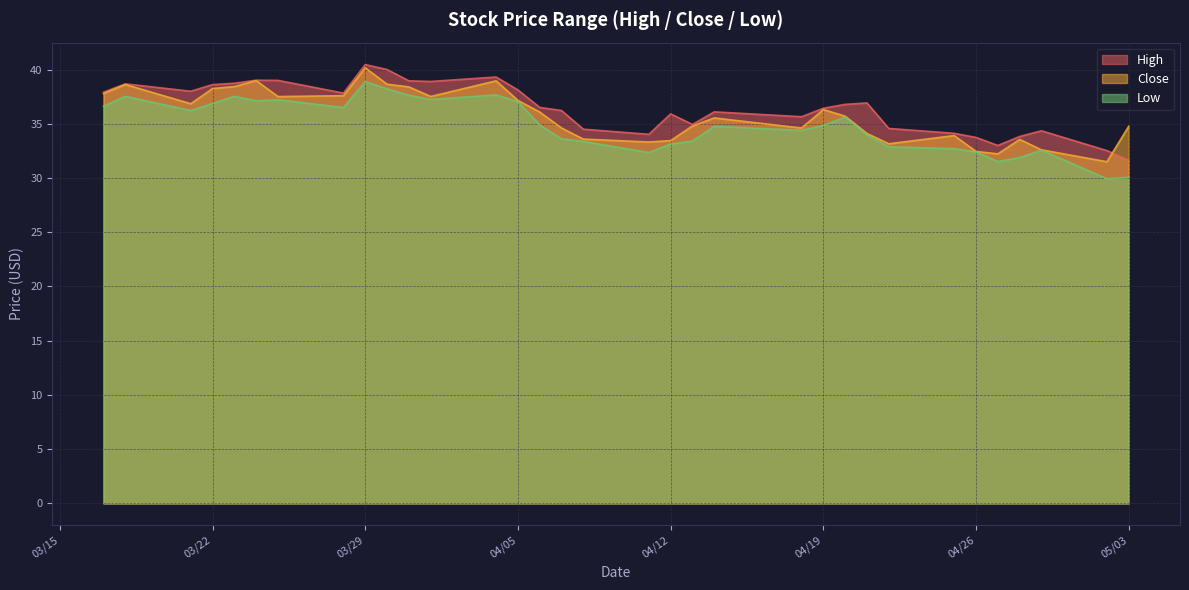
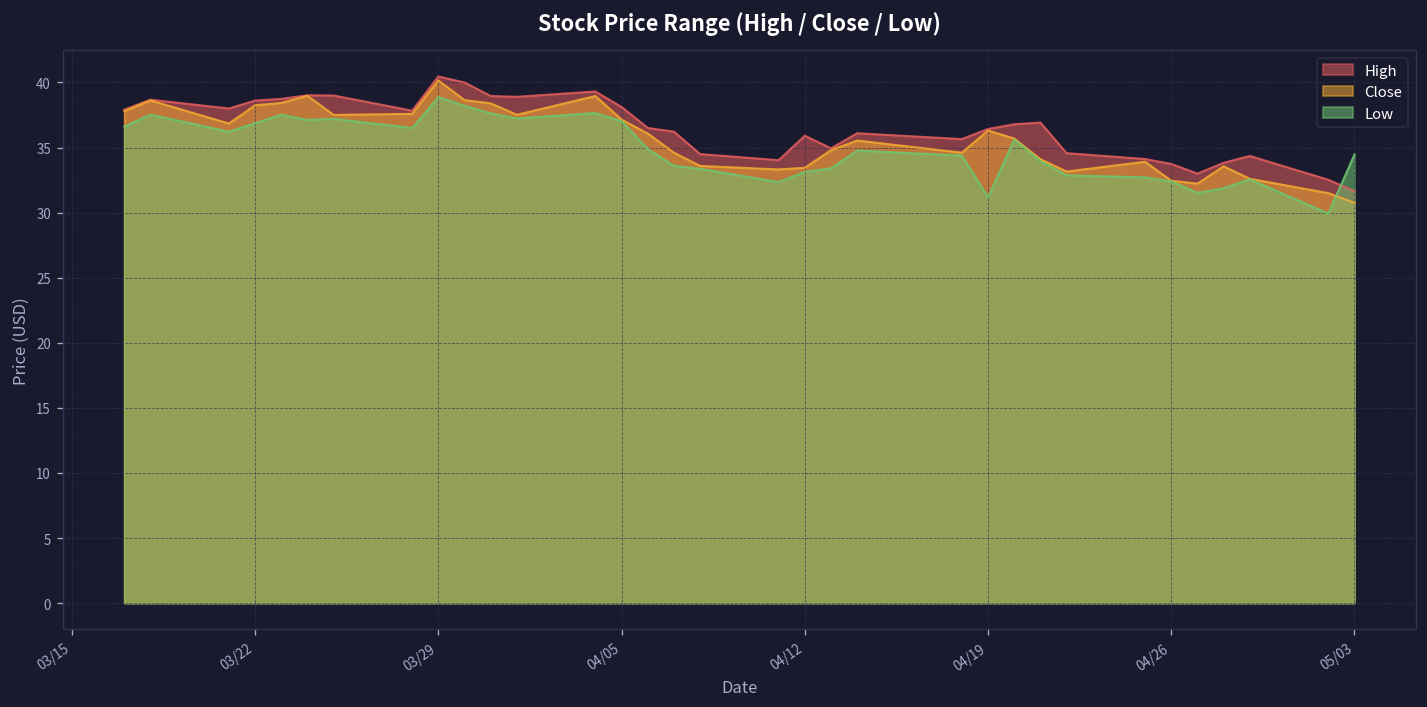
  {
    "High": {
      "03/22": 38.6,
      "03/29": 40.5,
      "04/05": 38.1,
      "04/12": 35.9,
      "04/26": 33.7,
      "05/03": 31.7
    },
    "Close": {
      "03/22": 38.3,
      "03/29": 40.2,
      "04/12": 33.5,
-     "05/03": 34.8
+     "05/03": 30.8
    },
    "Low": {
      "03/22": 36.9,
      "03/29": 38.9,
      "04/12": 33.1,
-     "04/19": 34.9,
-     "05/03": 30.1
+     "04/19": 31.2,
+     "05/03": 34.5
    }
  }
